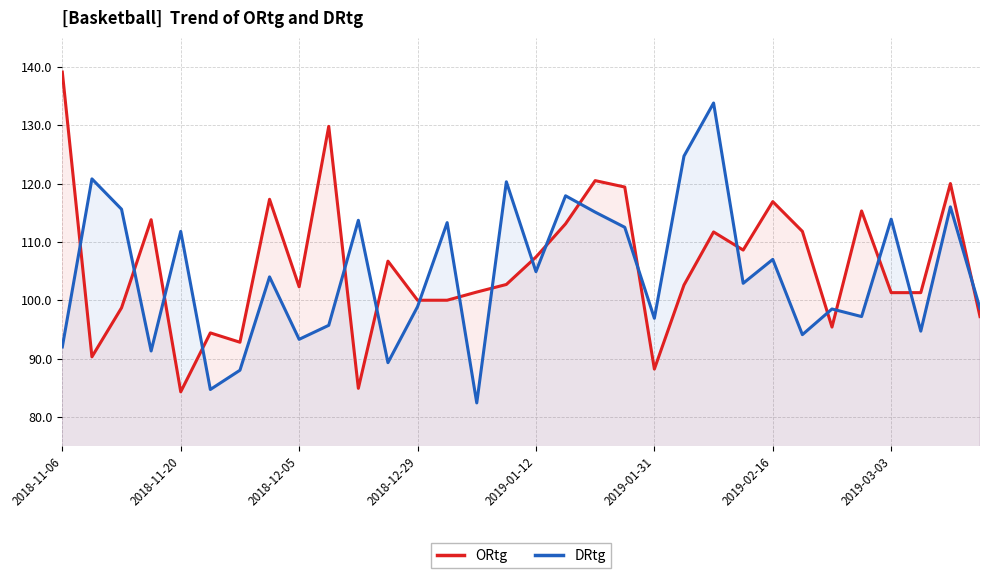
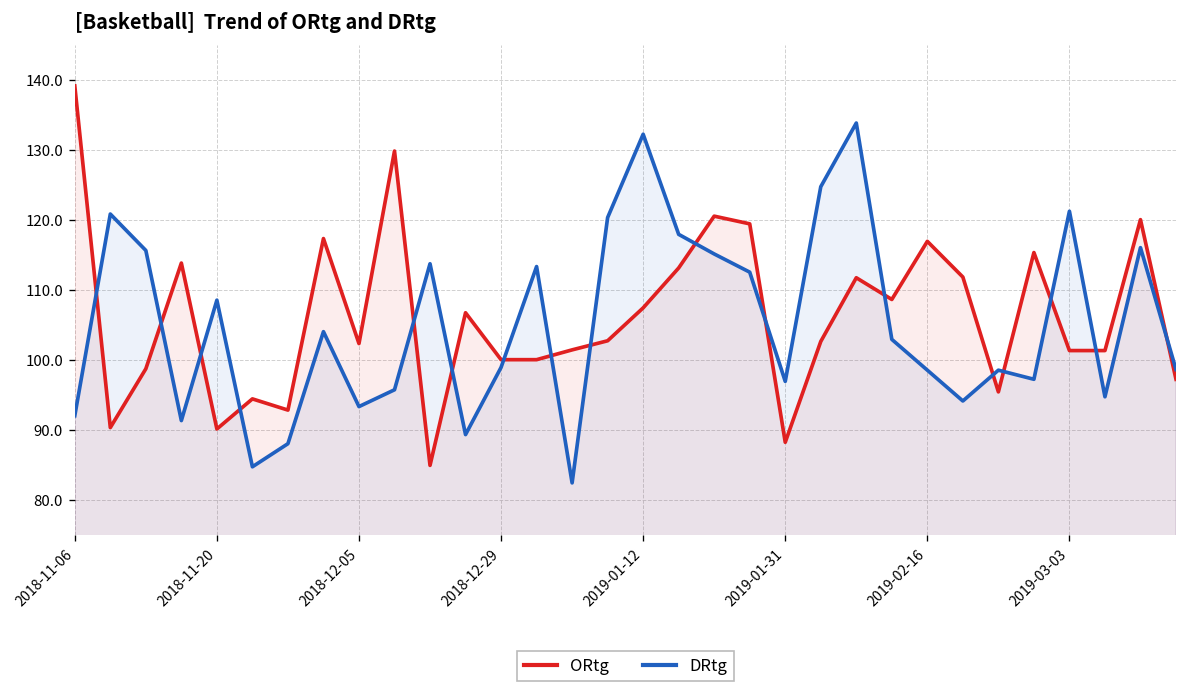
  {
    "ORtg": {
      "2018-11-06": 139,
-     "2018-11-20": 84,
+     "2018-11-20": 90,
      "2018-12-05": 102,
      "2018-12-29": 100,
      "2019-01-12": 107,
      "2019-01-31": 88,
      "2019-02-16": 117,
      "2019-03-03": 101
    },
    "DRtg": {
      "2018-11-06": 92,
-     "2018-11-20": 112,
+     "2018-11-20": 109,
      "2018-12-05": 93,
      "2018-12-29": 99,
-     "2019-01-12": 105,
+     "2019-01-12": 132,
      "2019-01-31": 97,
-     "2019-02-16": 107,
-     "2019-03-03": 114
+     "2019-02-16": 99,
+     "2019-03-03": 121
    }
  }
